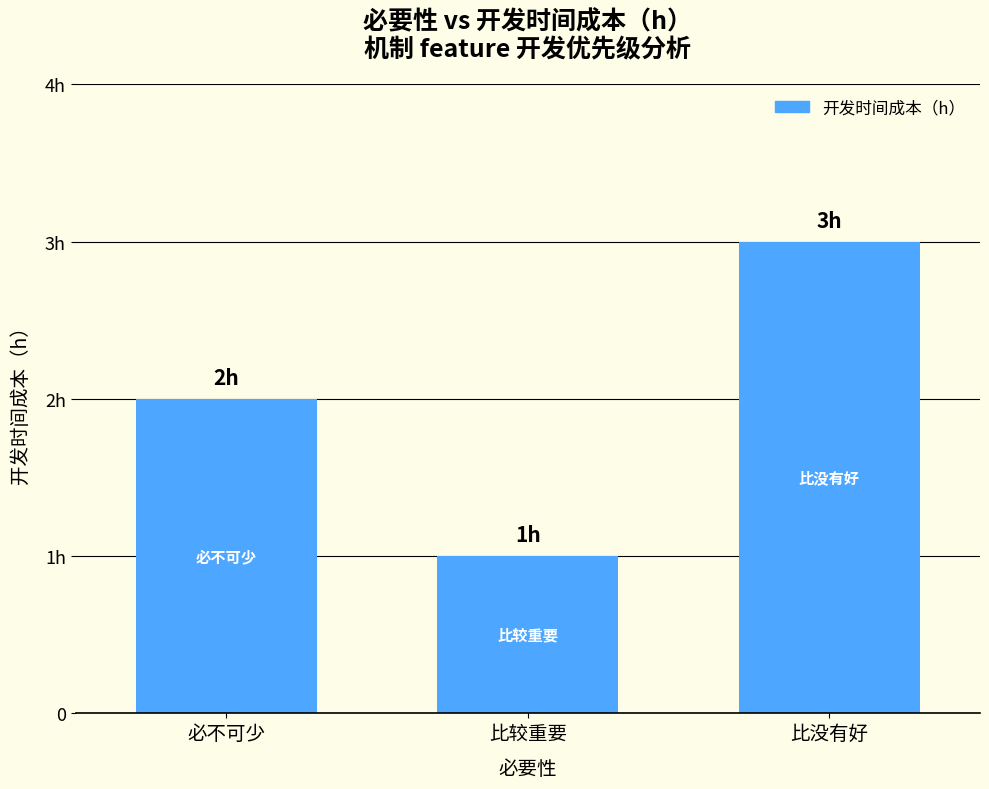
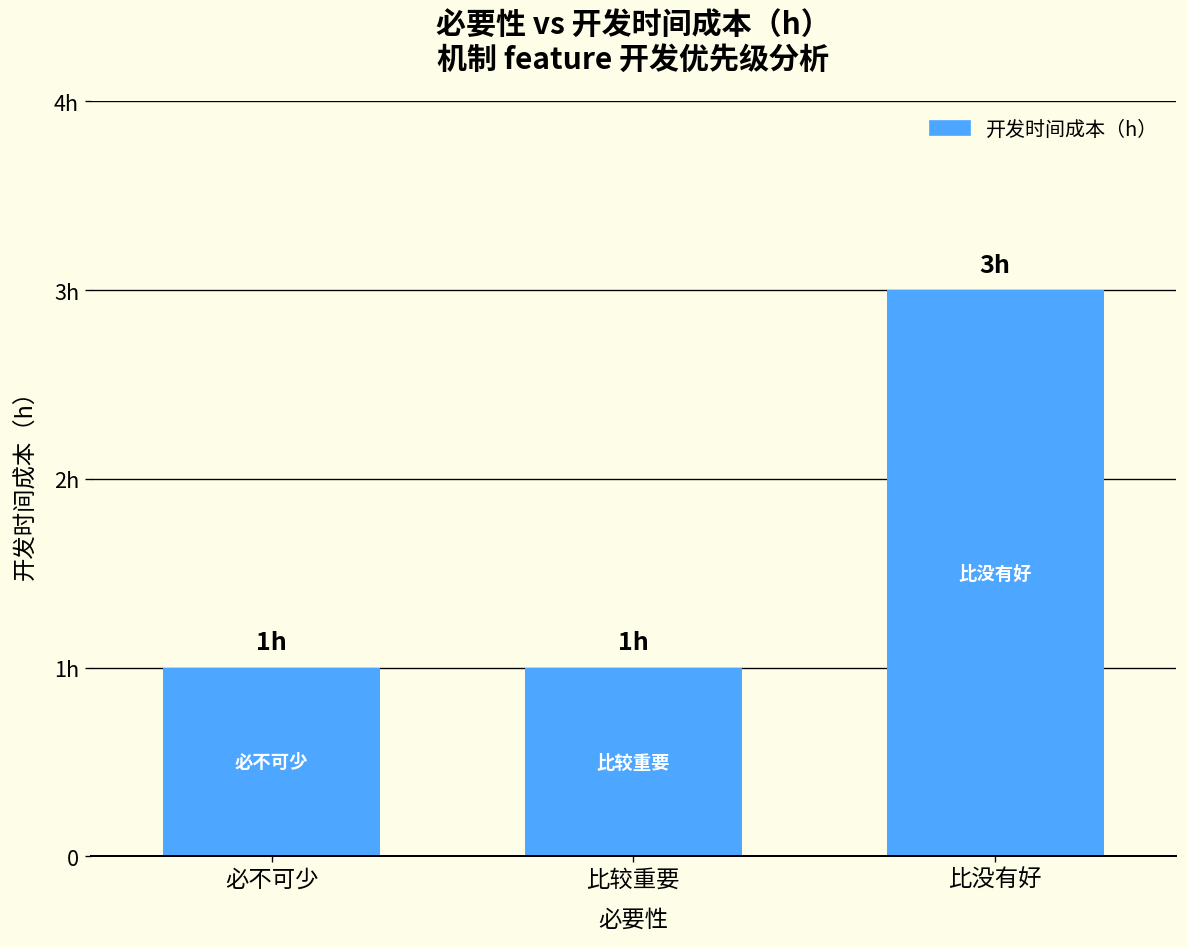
  {
-   "必不可少": "2h",
+   "必不可少": "1h",
    "比较重要": "1h",
    "比没有好": "3h"
  }
